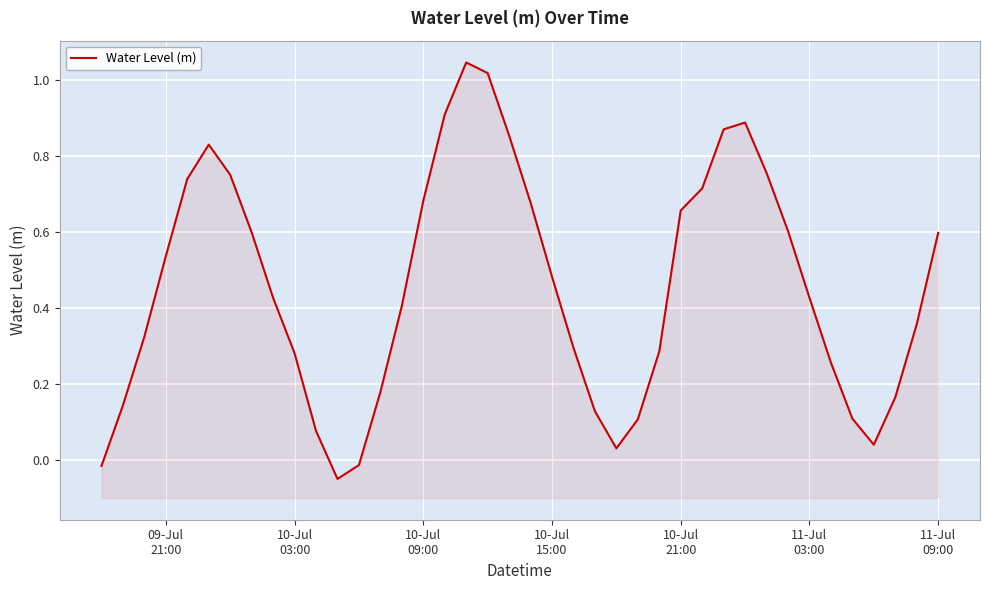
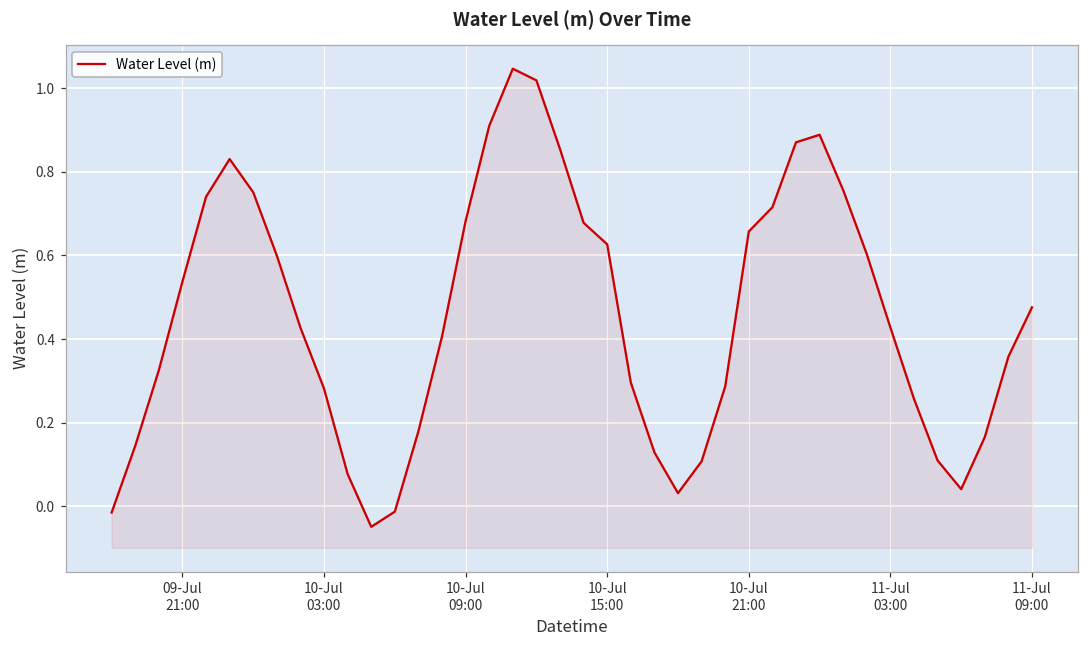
  {
    "09-Jul 21:00": 0.54,
    "10-Jul 03:00": 0.28,
    "10-Jul 09:00": 0.68,
-   "10-Jul 15:00": 0.48,
+   "10-Jul 15:00": 0.63,
    "10-Jul 21:00": 0.66,
    "11-Jul 03:00": 0.43,
-   "11-Jul 09:00": 0.60
+   "11-Jul 09:00": 0.48
  }
